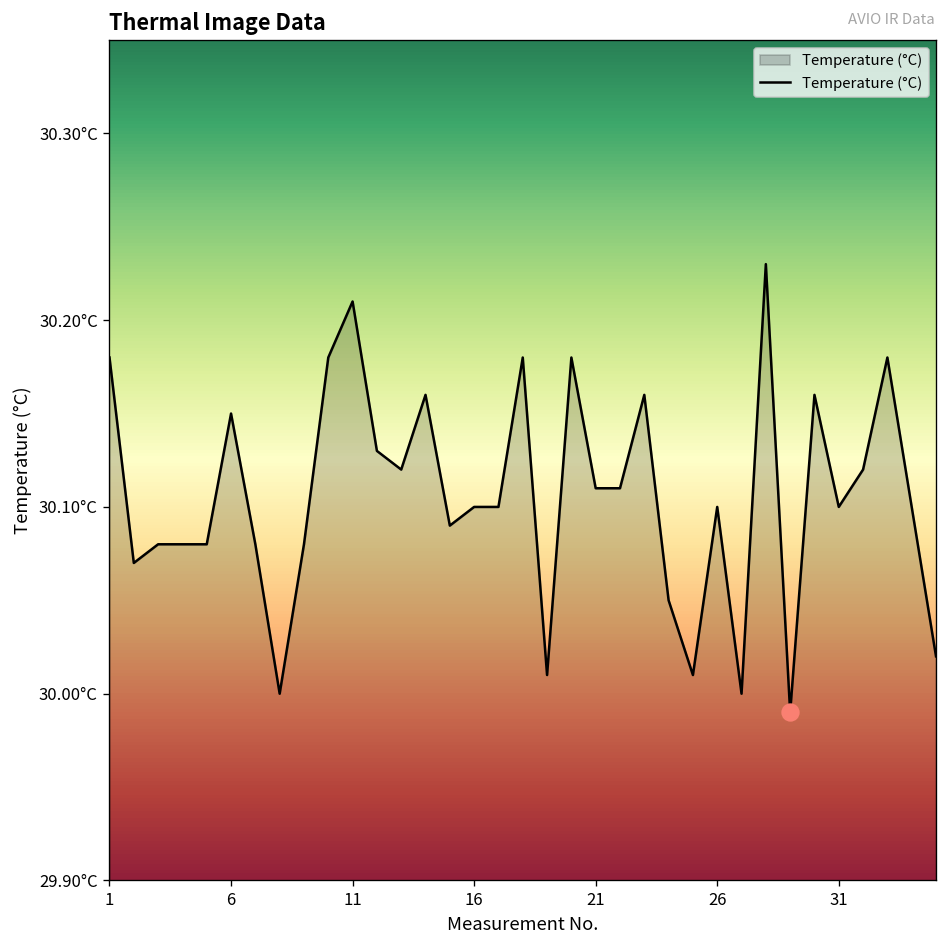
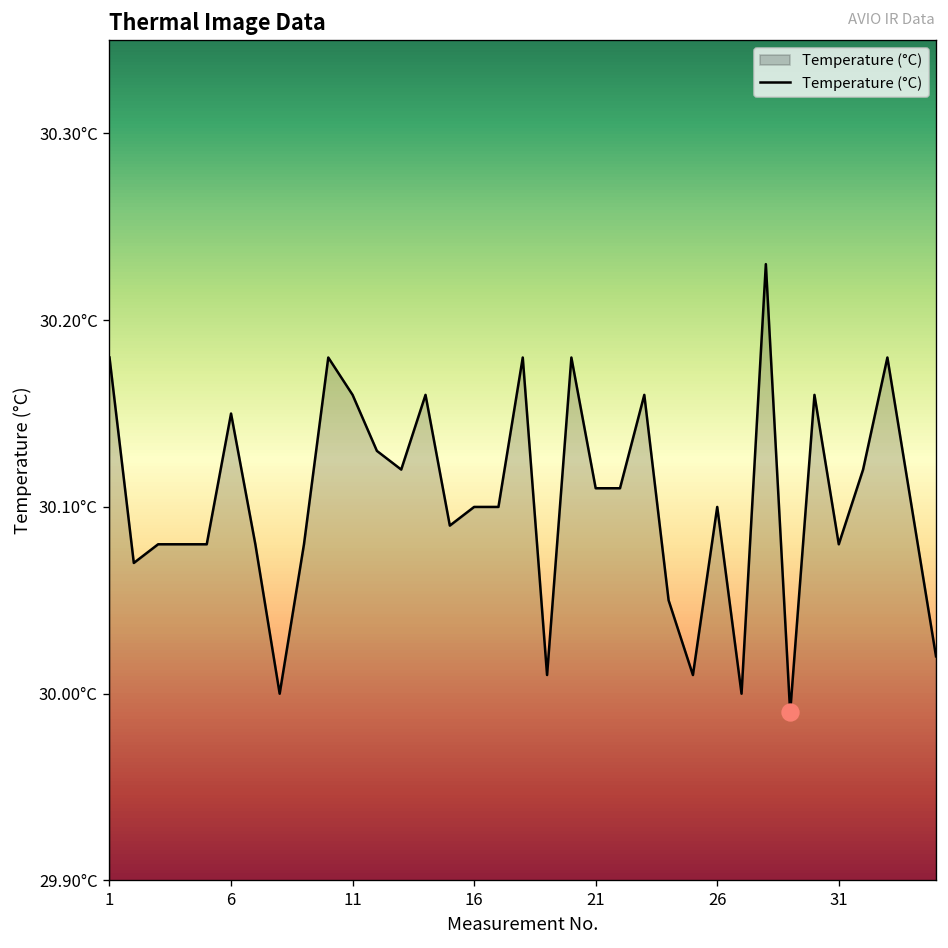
  {
    "Temperature (°C)": {
      "1": "30.18°C",
      "6": "30.15°C",
-     "11": "30.21°C",
+     "11": "30.16°C",
      "16": "30.10°C",
      "21": "30.11°C",
      "26": "30.10°C",
-     "31": "30.10°C"
+     "31": "30.08°C"
    }
  }
